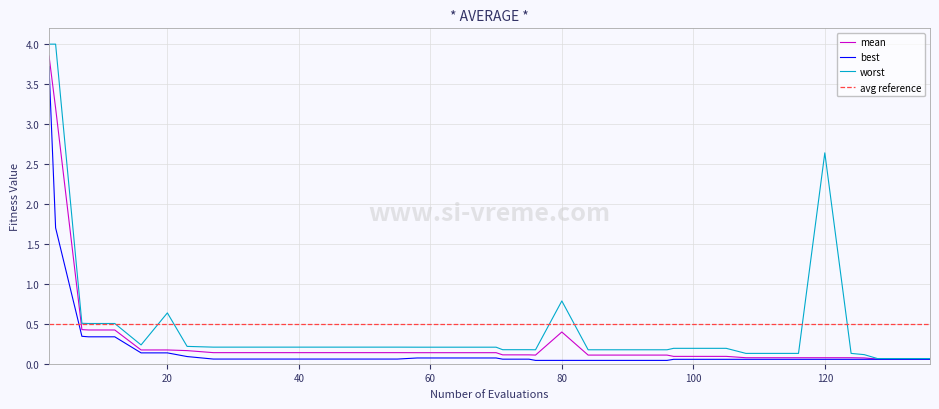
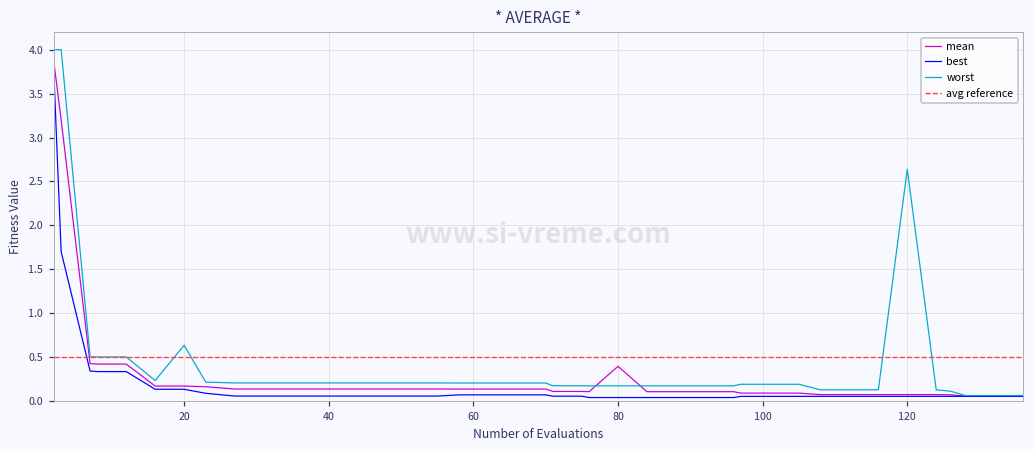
  {
    "mean": {
      "20": 0.2,
      "80": 0.4
    },
    "best": {
      "20": 0.1,
      "80": 0.0
    },
    "worst": {
      "20": 0.6,
-     "80": 0.8,
+     "80": 0.2,
      "120": 2.6
    }
  }
